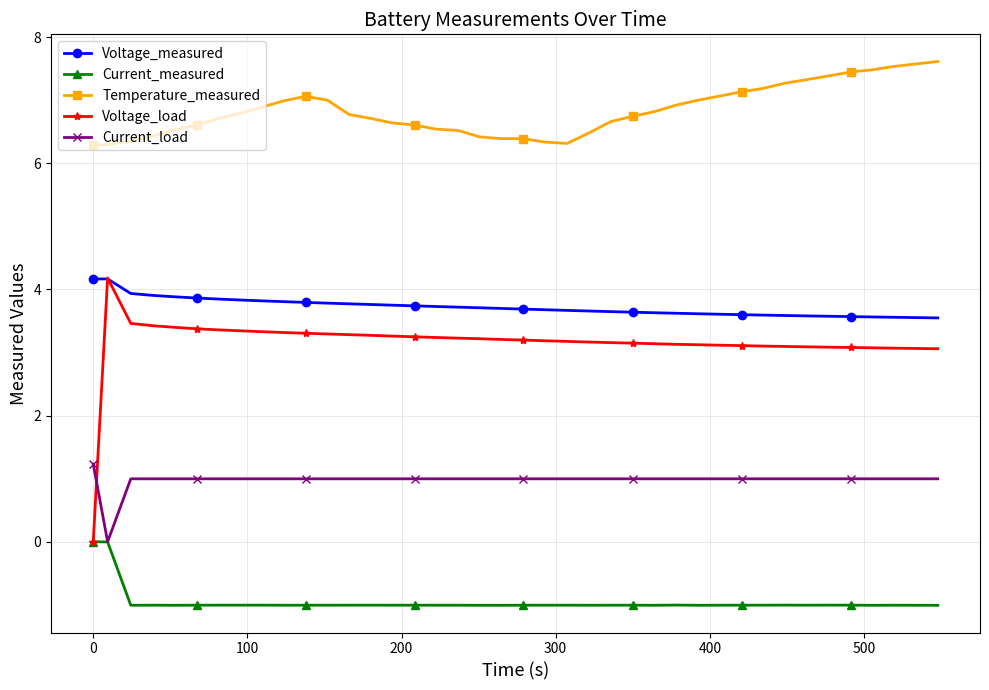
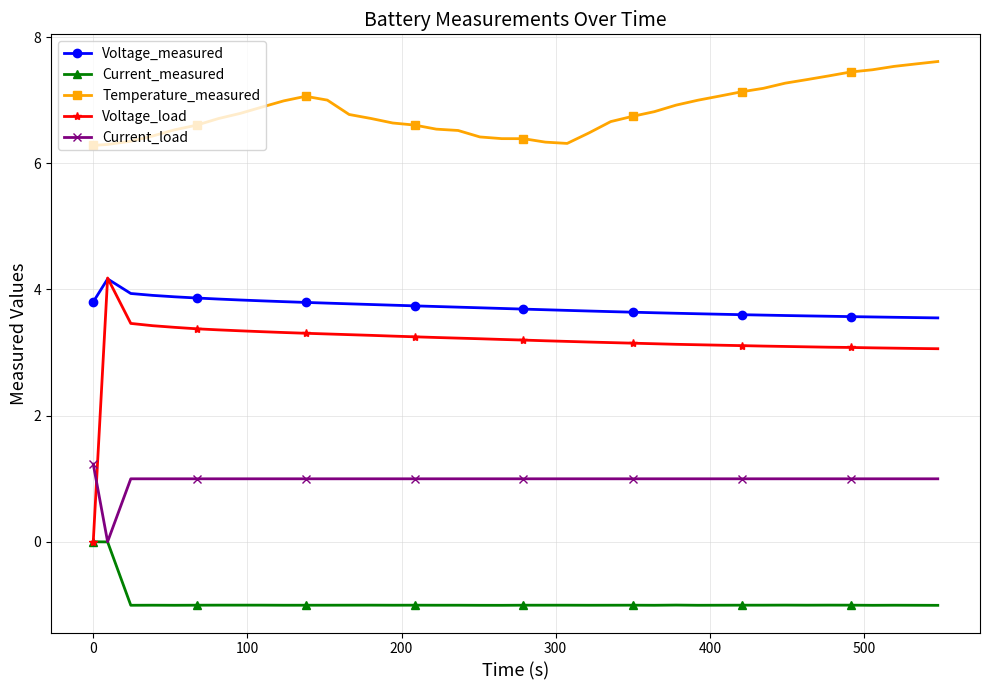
  {
    "Voltage_measured": {
-     "0": 4.2
+     "0": 3.8
    },
    "Current_load": {
      "0": 1.2
    }
  }
